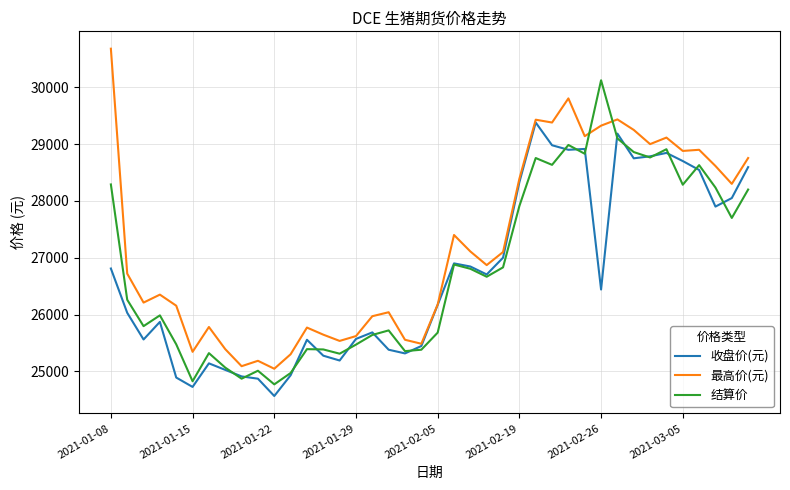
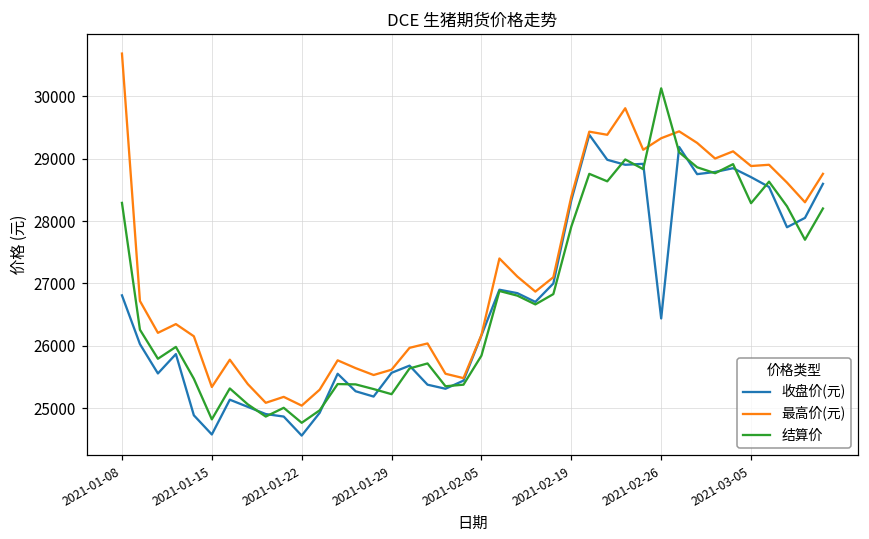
  {
    "收盘价(元)": {
      "2021-01-08": 26800,
-     "2021-01-15": 24700,
+     "2021-01-15": 24600,
      "2021-01-22": 24600,
      "2021-01-29": 25600,
      "2021-02-19": 28300,
      "2021-02-26": 26400,
      "2021-03-05": 28700
    },
    "最高价(元)": {
      "2021-01-08": 30700,
      "2021-01-15": 25300,
      "2021-01-22": 25000,
      "2021-01-29": 25600,
      "2021-02-19": 28400,
      "2021-02-26": 29300,
      "2021-03-05": 28900
    },
    "结算价": {
      "2021-01-08": 28300,
      "2021-01-15": 24800,
      "2021-01-22": 24800,
-     "2021-01-29": 25500,
-     "2021-02-05": 25700,
+     "2021-01-29": 25200,
+     "2021-02-05": 25800,
      "2021-02-19": 27900,
      "2021-02-26": 30100,
      "2021-03-05": 28300
    }
  }
